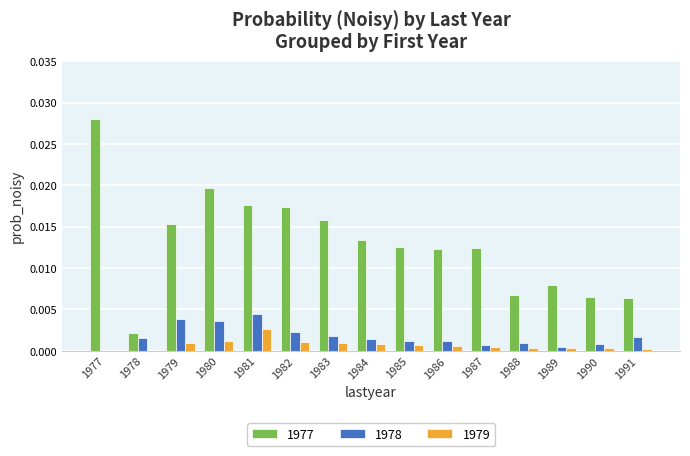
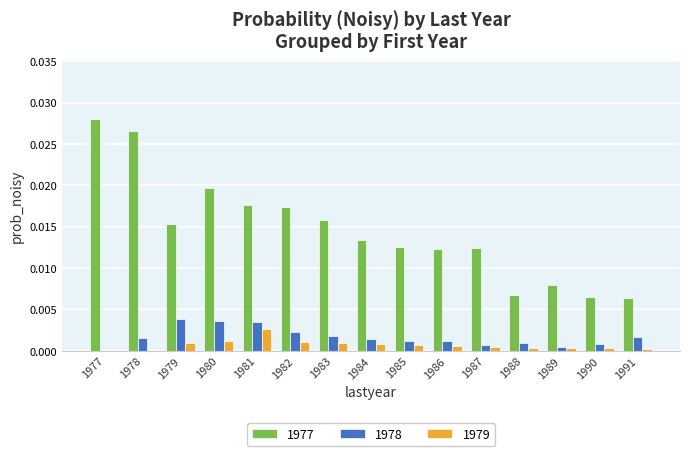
  {
    "1977": {
      "1977": 0.028,
-     "1978": 0.002,
+     "1978": 0.027,
      "1979": 0.015,
      "1980": 0.020,
      "1981": 0.018,
      "1982": 0.017,
      "1983": 0.016,
      "1984": 0.013,
      "1985": 0.013,
      "1986": 0.012,
      "1987": 0.012,
      "1988": 0.007,
      "1989": 0.008,
      "1990": 0.007,
      "1991": 0.006
    },
    "1978": {
      "1977": 0.000,
      "1978": 0.002,
      "1979": 0.004,
      "1980": 0.004,
-     "1981": 0.004,
+     "1981": 0.003,
      "1982": 0.002,
      "1983": 0.002,
      "1984": 0.001,
      "1985": 0.001,
      "1986": 0.001,
      "1987": 0.001,
      "1988": 0.001,
      "1989": 0.000,
      "1990": 0.001,
      "1991": 0.002
    },
    "1979": {
      "1977": 0.000,
      "1978": 0.000,
      "1979": 0.001,
      "1980": 0.001,
      "1981": 0.003,
      "1982": 0.001,
      "1983": 0.001,
      "1984": 0.001,
      "1985": 0.001,
      "1986": 0.001,
      "1987": 0.001,
      "1988": 0.000
    }
  }
